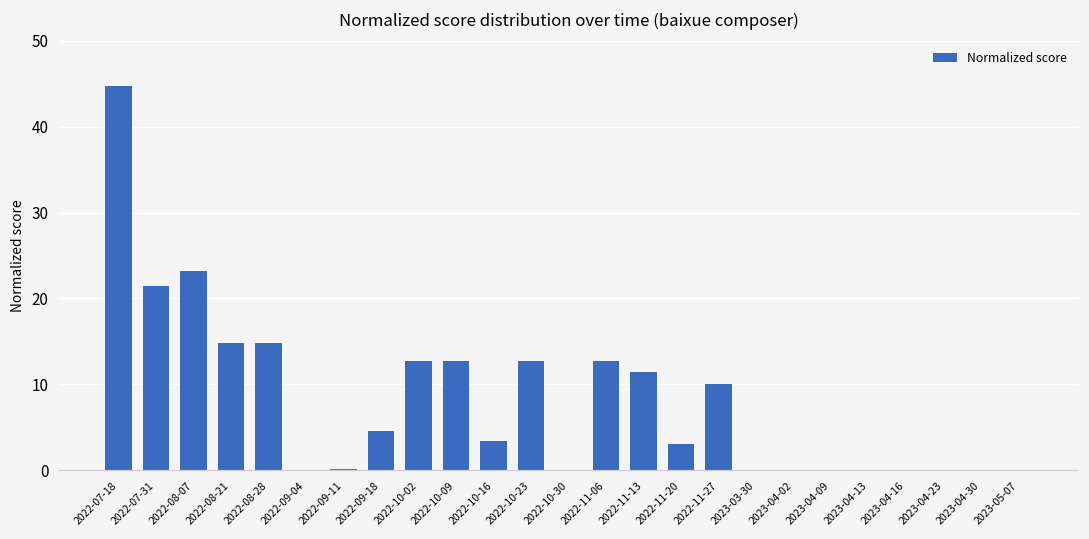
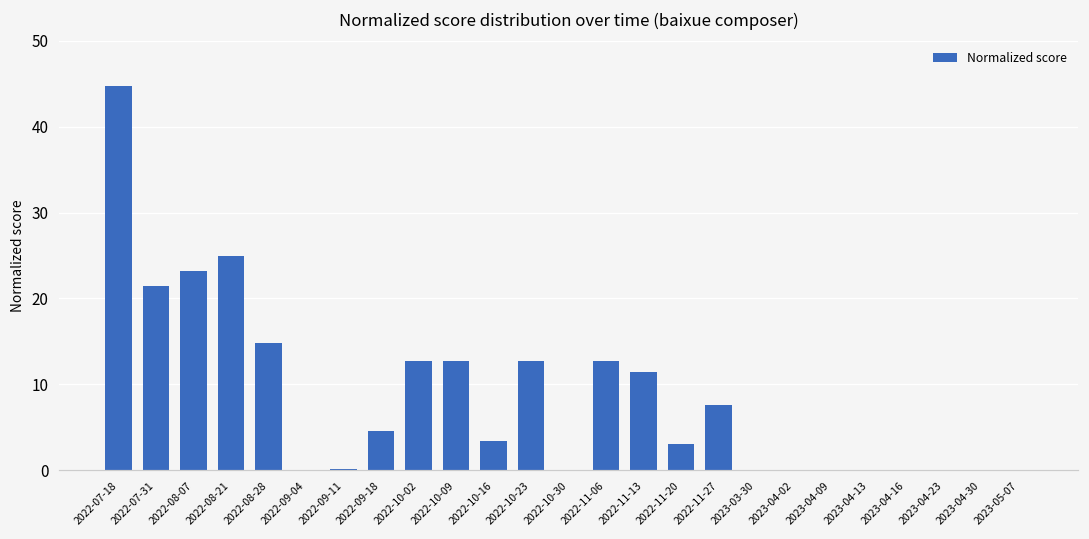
  {
    "2022-07-18": 45,
    "2022-07-31": 22,
    "2022-08-07": 23,
-   "2022-08-21": 15,
+   "2022-08-21": 25,
    "2022-08-28": 15,
    "2022-09-04": 0,
    "2022-09-18": 5,
    "2022-10-02": 13,
    "2022-10-09": 13,
    "2022-10-16": 3,
    "2022-10-23": 13,
    "2022-10-30": 0,
    "2022-11-06": 13,
    "2022-11-13": 11,
    "2022-11-20": 3,
-   "2022-11-27": 10,
+   "2022-11-27": 8,
    "2023-03-30": 0,
    "2023-04-02": 0,
    "2023-04-09": 0,
    "2023-04-13": 0,
    "2023-04-16": 0,
    "2023-04-23": 0,
    "2023-04-30": 0,
    "2023-05-07": 0
  }
